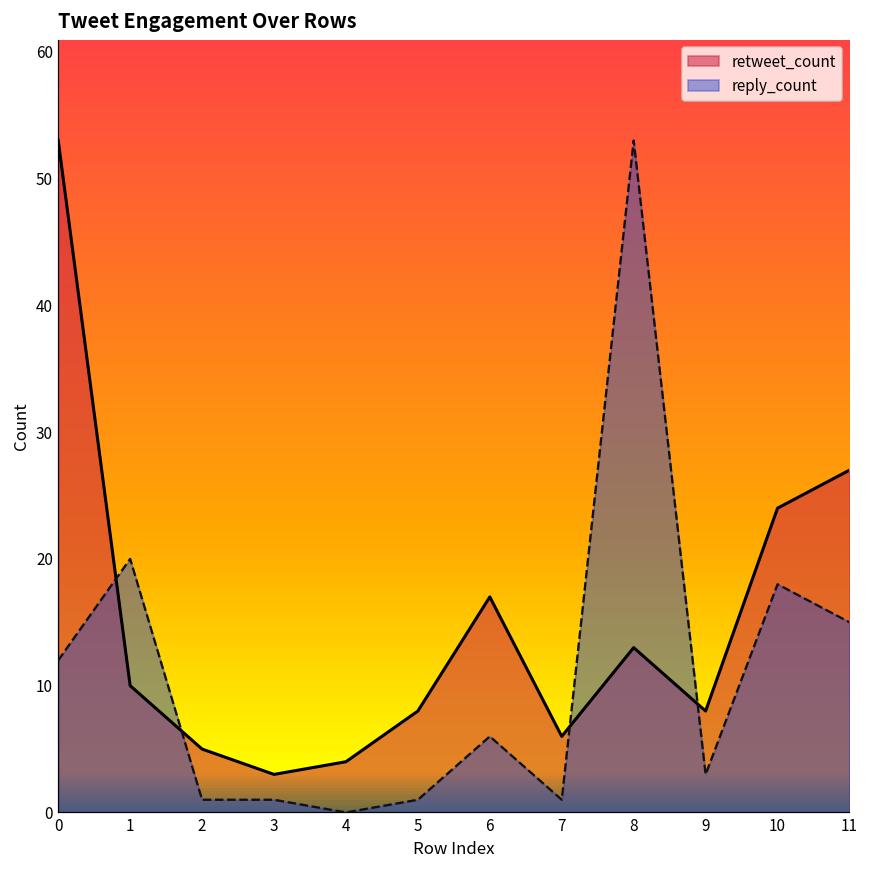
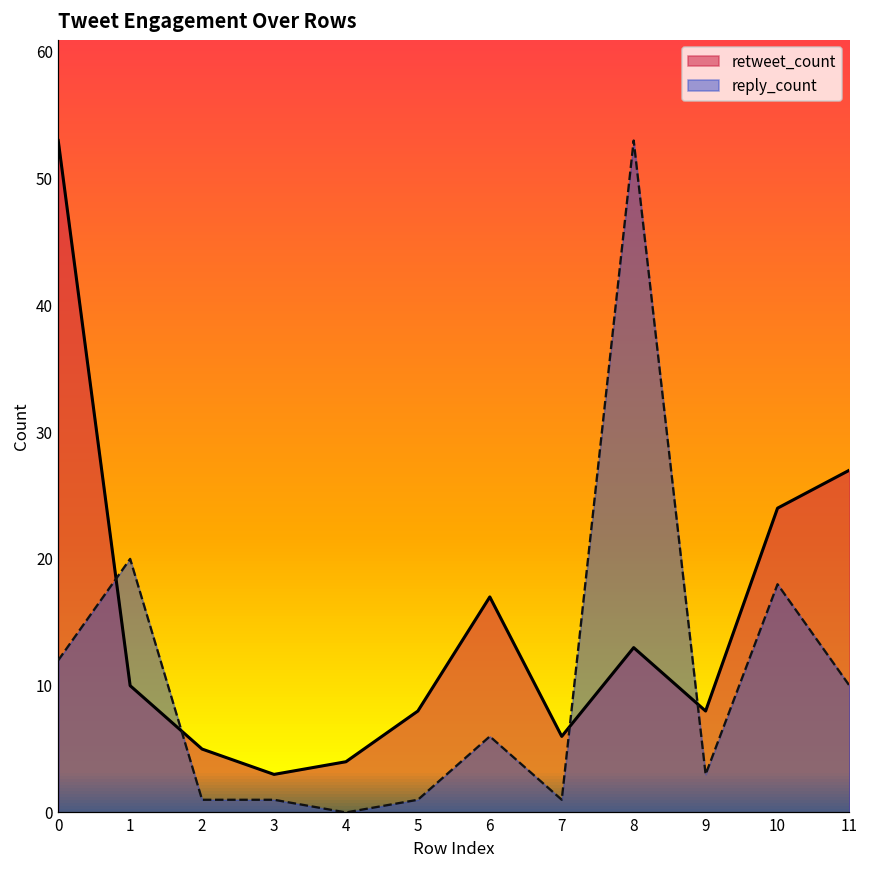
  {
    "retweet_count": {
      "0": 53,
      "1": 10,
      "2": 5,
      "3": 3,
      "4": 4,
      "5": 8,
      "6": 17,
      "7": 6,
      "8": 13,
      "9": 8,
      "10": 24,
      "11": 27
    },
    "reply_count": {
      "0": 12,
      "1": 20,
      "2": 1,
      "3": 1,
      "4": 0,
      "5": 1,
      "6": 6,
      "7": 1,
      "8": 53,
      "9": 3,
      "10": 18,
-     "11": 15
+     "11": 10
    }
  }
